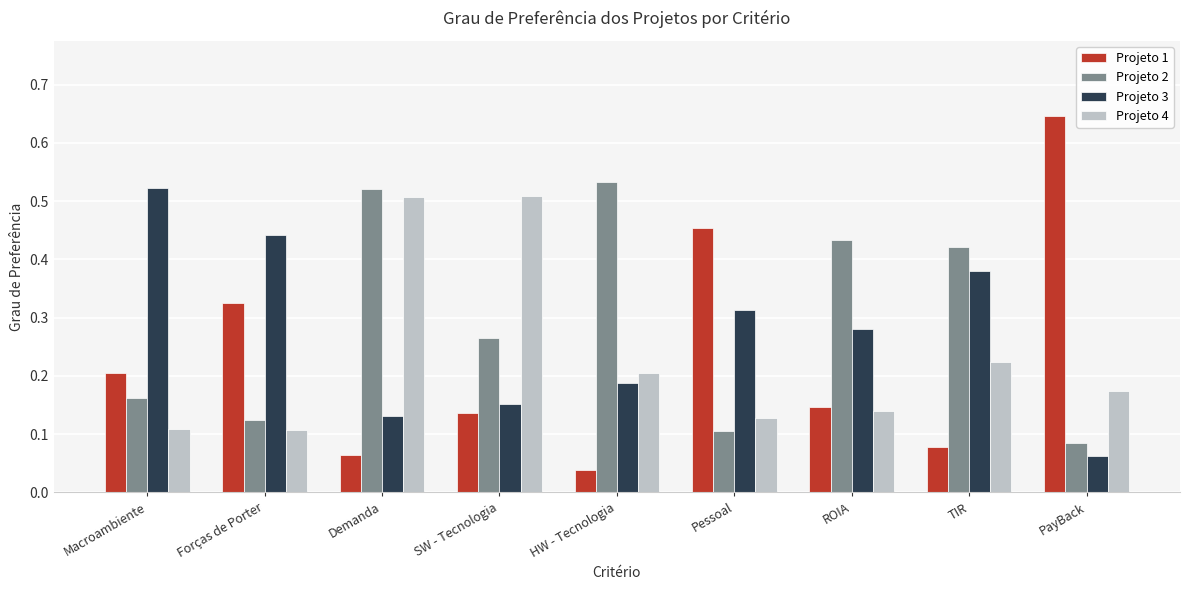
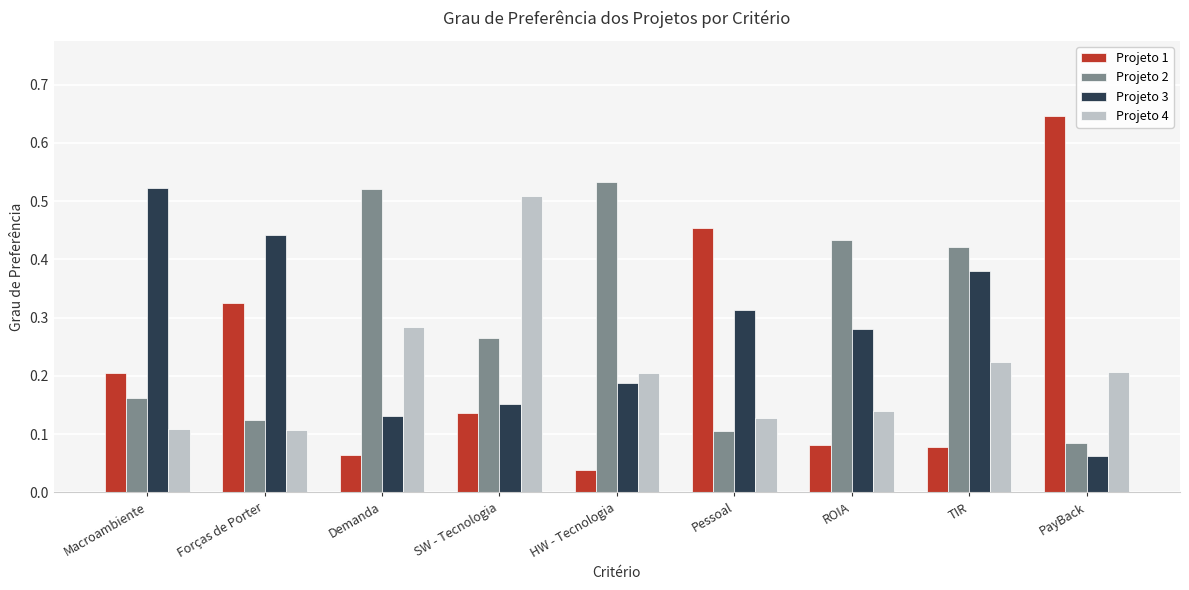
  {
    "Projeto 1": {
      "Macroambiente": 0.21,
      "Forças de Porter": 0.33,
      "Demanda": 0.06,
      "SW - Tecnologia": 0.14,
      "HW - Tecnologia": 0.04,
      "Pessoal": 0.45,
-     "ROIA": 0.15,
+     "ROIA": 0.08,
      "TIR": 0.08,
      "PayBack": 0.65
    },
    "Projeto 2": {
      "Macroambiente": 0.16,
      "Forças de Porter": 0.12,
      "Demanda": 0.52,
      "SW - Tecnologia": 0.27,
      "HW - Tecnologia": 0.53,
      "Pessoal": 0.10,
      "ROIA": 0.43,
      "TIR": 0.42,
      "PayBack": 0.08
    },
    "Projeto 3": {
      "Macroambiente": 0.52,
      "Forças de Porter": 0.44,
      "Demanda": 0.13,
      "SW - Tecnologia": 0.15,
      "HW - Tecnologia": 0.19,
      "Pessoal": 0.31,
      "ROIA": 0.28,
      "TIR": 0.38,
      "PayBack": 0.06
    },
    "Projeto 4": {
      "Macroambiente": 0.11,
      "Forças de Porter": 0.11,
-     "Demanda": 0.51,
+     "Demanda": 0.28,
      "SW - Tecnologia": 0.51,
      "HW - Tecnologia": 0.21,
      "Pessoal": 0.13,
      "ROIA": 0.14,
      "TIR": 0.22,
-     "PayBack": 0.17
+     "PayBack": 0.21
    }
  }
